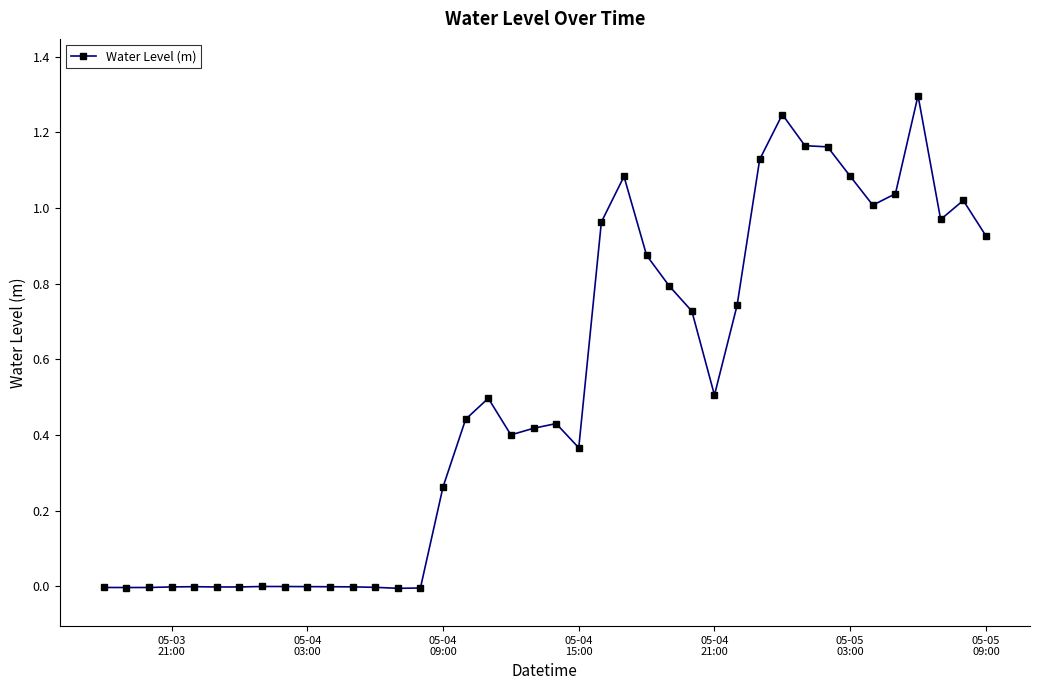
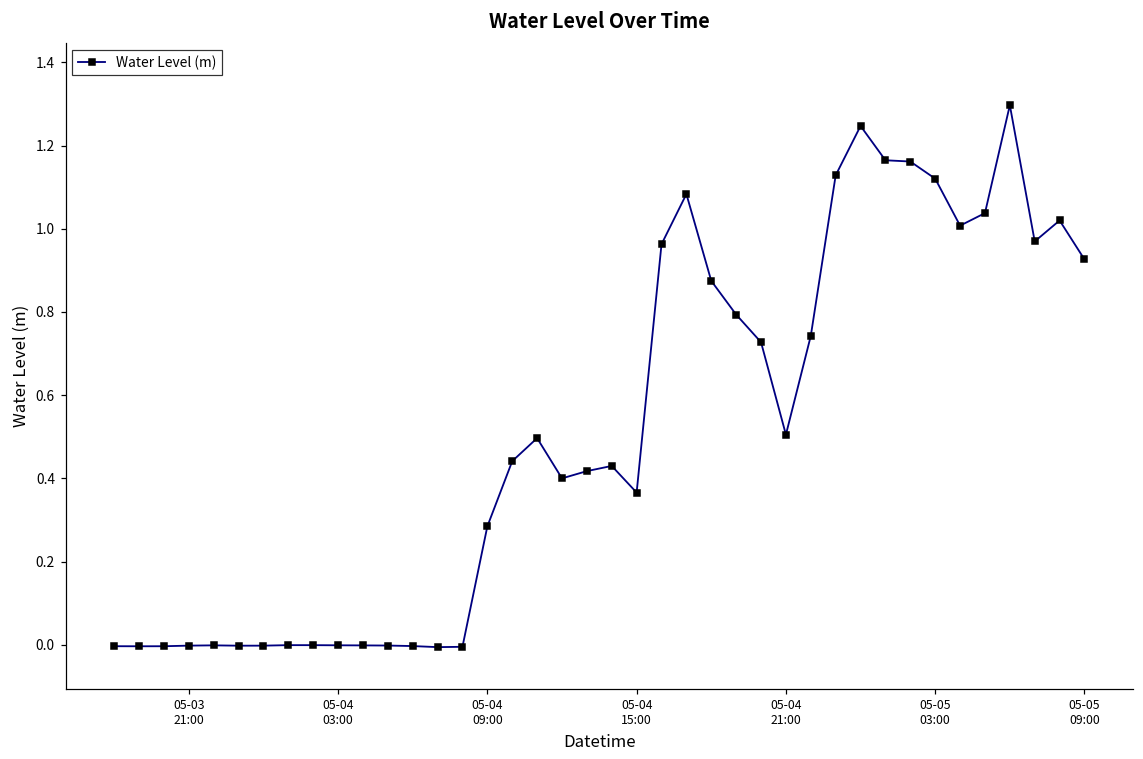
  {
    "05-03 21:00": 0.00,
    "05-04 03:00": 0.00,
-   "05-04 09:00": 0.26,
+   "05-04 09:00": 0.28,
    "05-04 15:00": 0.37,
    "05-04 21:00": 0.51,
-   "05-05 03:00": 1.08,
+   "05-05 03:00": 1.12,
    "05-05 09:00": 0.93
  }
